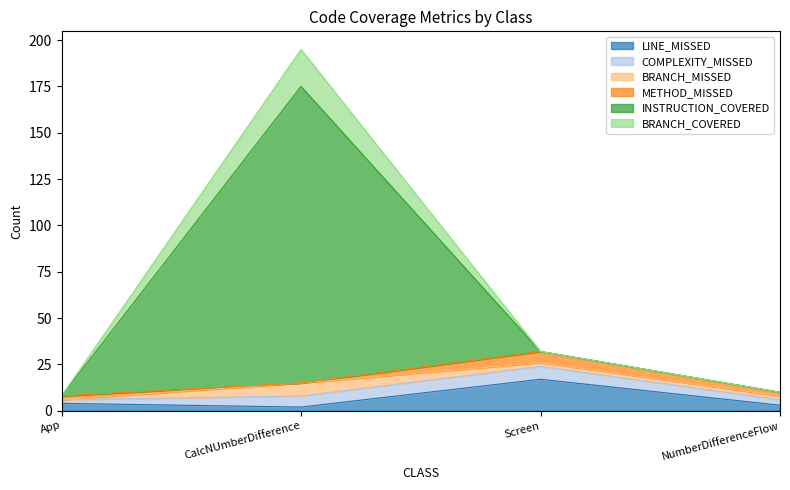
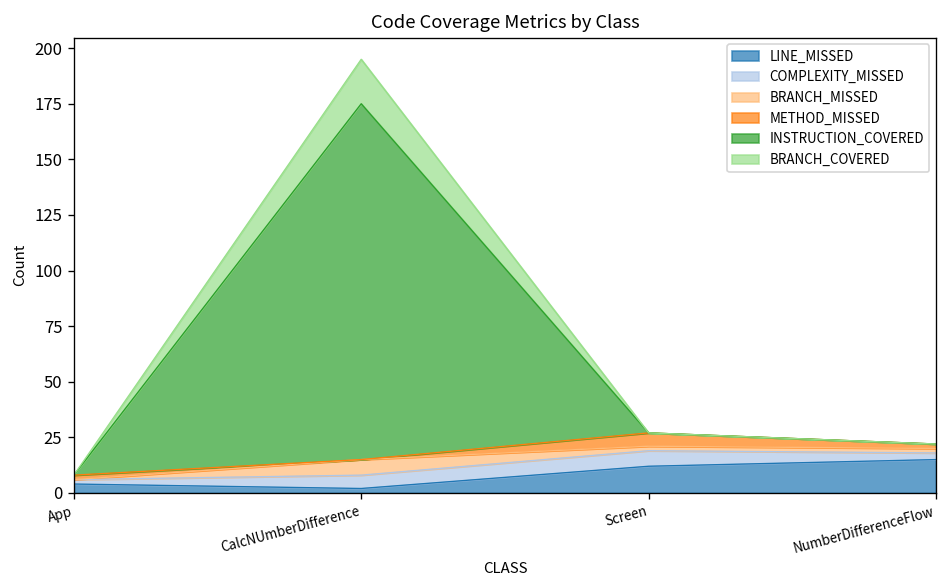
  {
    "LINE_MISSED": {
      "App": 4,
      "CalcNUmberDifference": 2,
-     "Screen": 17,
-     "NumberDifferenceFlow": 3
+     "Screen": 12,
+     "NumberDifferenceFlow": 15
    },
    "COMPLEXITY_MISSED": {
      "CalcNUmberDifference": 6,
      "Screen": 7,
      "NumberDifferenceFlow": 3
    },
    "BRANCH_MISSED": {
      "Screen": 2,
      "NumberDifferenceFlow": 2
    },
    "INSTRUCTION_COVERED": {
      "CalcNUmberDifference": 160
    },
    "BRANCH_COVERED": {
      "CalcNUmberDifference": 20
    }
  }
